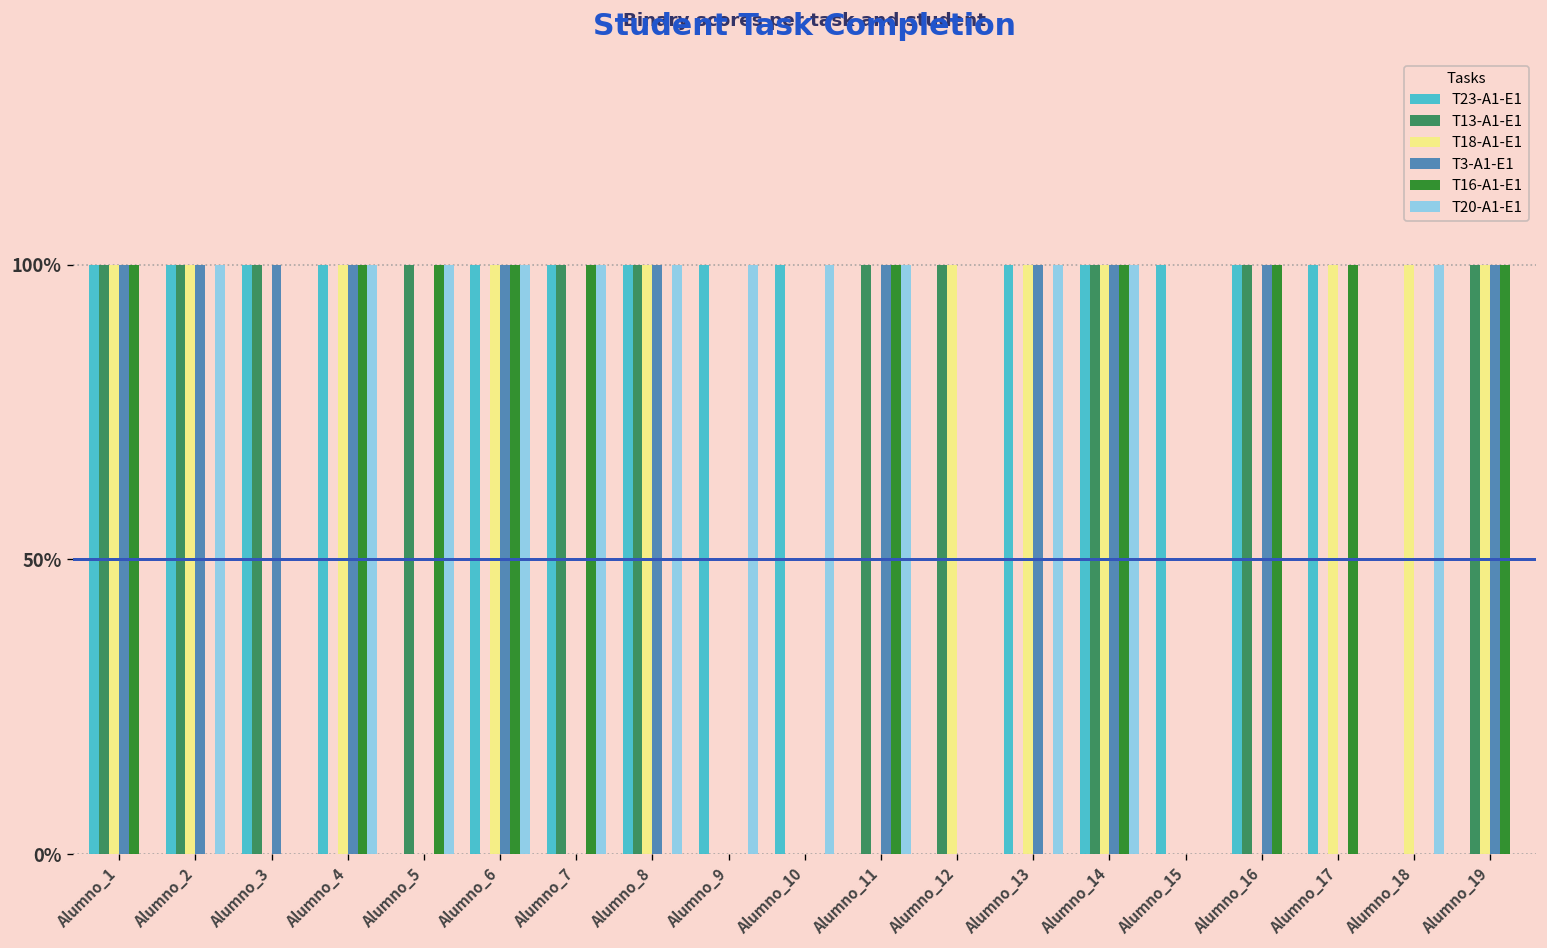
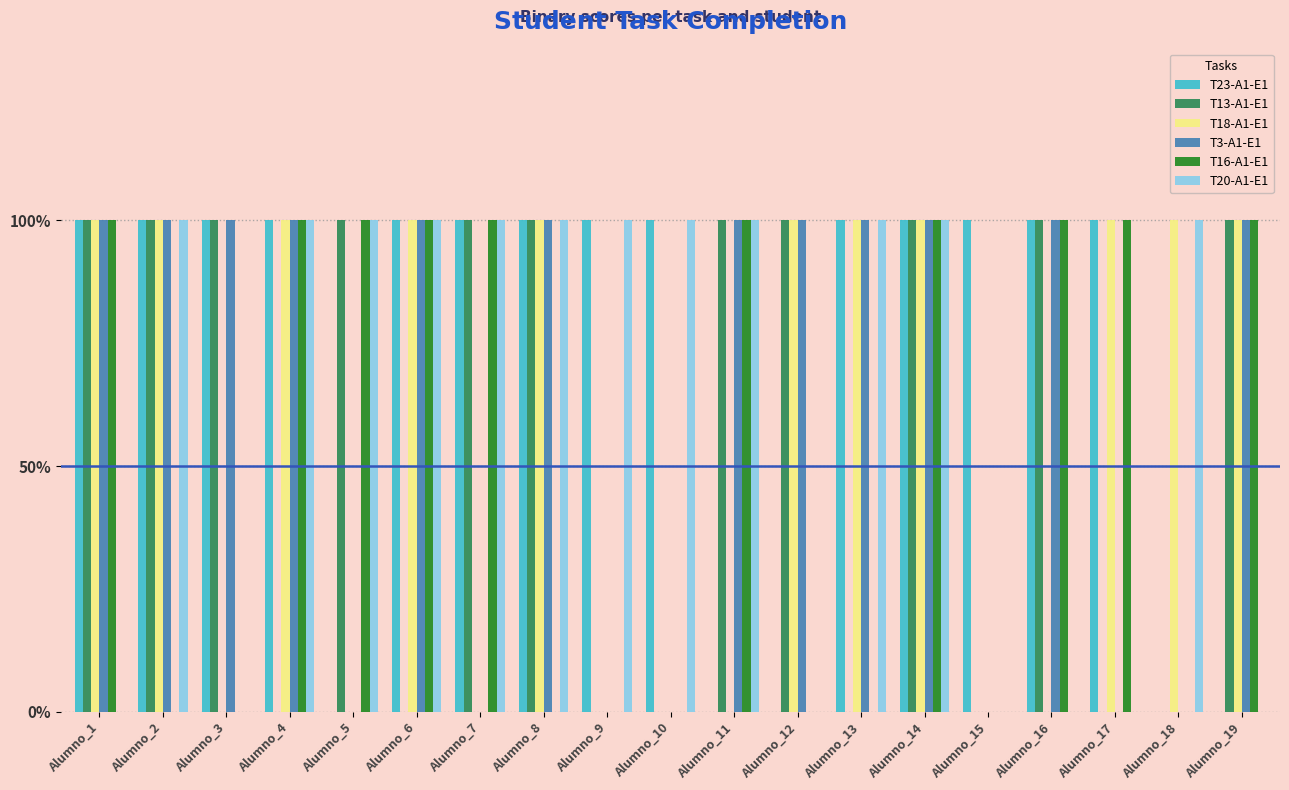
  {
    "T23-A1-E1": {
      "Alumno_1": "100%",
      "Alumno_2": "100%",
      "Alumno_3": "100%",
      "Alumno_4": "100%",
      "Alumno_5": "0%",
      "Alumno_6": "100%",
      "Alumno_7": "100%",
      "Alumno_8": "100%",
      "Alumno_9": "100%",
      "Alumno_10": "100%",
      "Alumno_11": "0%",
      "Alumno_12": "0%",
      "Alumno_13": "100%",
      "Alumno_14": "100%",
      "Alumno_15": "100%",
      "Alumno_16": "100%",
      "Alumno_17": "100%",
      "Alumno_18": "0%",
      "Alumno_19": "0%"
    },
    "T18-A1-E1": {
      "Alumno_1": "100%",
      "Alumno_2": "100%",
      "Alumno_3": "0%",
      "Alumno_4": "100%",
      "Alumno_5": "0%",
      "Alumno_6": "100%",
      "Alumno_7": "0%",
      "Alumno_8": "100%",
      "Alumno_9": "0%",
      "Alumno_10": "0%",
      "Alumno_11": "0%",
      "Alumno_12": "100%",
      "Alumno_13": "100%",
      "Alumno_14": "100%",
      "Alumno_15": "0%",
      "Alumno_16": "0%",
      "Alumno_17": "100%",
      "Alumno_18": "100%",
      "Alumno_19": "100%"
    },
    "T3-A1-E1": {
      "Alumno_1": "100%",
      "Alumno_2": "100%",
      "Alumno_3": "100%",
      "Alumno_4": "100%",
      "Alumno_5": "0%",
      "Alumno_6": "100%",
      "Alumno_7": "0%",
      "Alumno_8": "100%",
      "Alumno_9": "0%",
      "Alumno_10": "0%",
      "Alumno_11": "100%",
-     "Alumno_12": "0%",
+     "Alumno_12": "100%",
      "Alumno_13": "100%",
      "Alumno_14": "100%",
      "Alumno_15": "0%",
      "Alumno_16": "100%",
      "Alumno_17": "0%",
      "Alumno_18": "0%",
      "Alumno_19": "100%"
    },
    "T20-A1-E1": {
      "Alumno_1": "0%",
      "Alumno_2": "100%",
      "Alumno_3": "0%",
      "Alumno_4": "100%",
      "Alumno_5": "100%",
      "Alumno_6": "100%",
      "Alumno_7": "100%",
      "Alumno_8": "100%",
      "Alumno_9": "100%",
      "Alumno_10": "100%",
      "Alumno_11": "100%",
      "Alumno_12": "0%",
      "Alumno_13": "100%",
      "Alumno_14": "100%",
      "Alumno_15": "0%",
      "Alumno_16": "0%",
      "Alumno_17": "0%",
      "Alumno_18": "100%",
      "Alumno_19": "0%"
    }
  }
